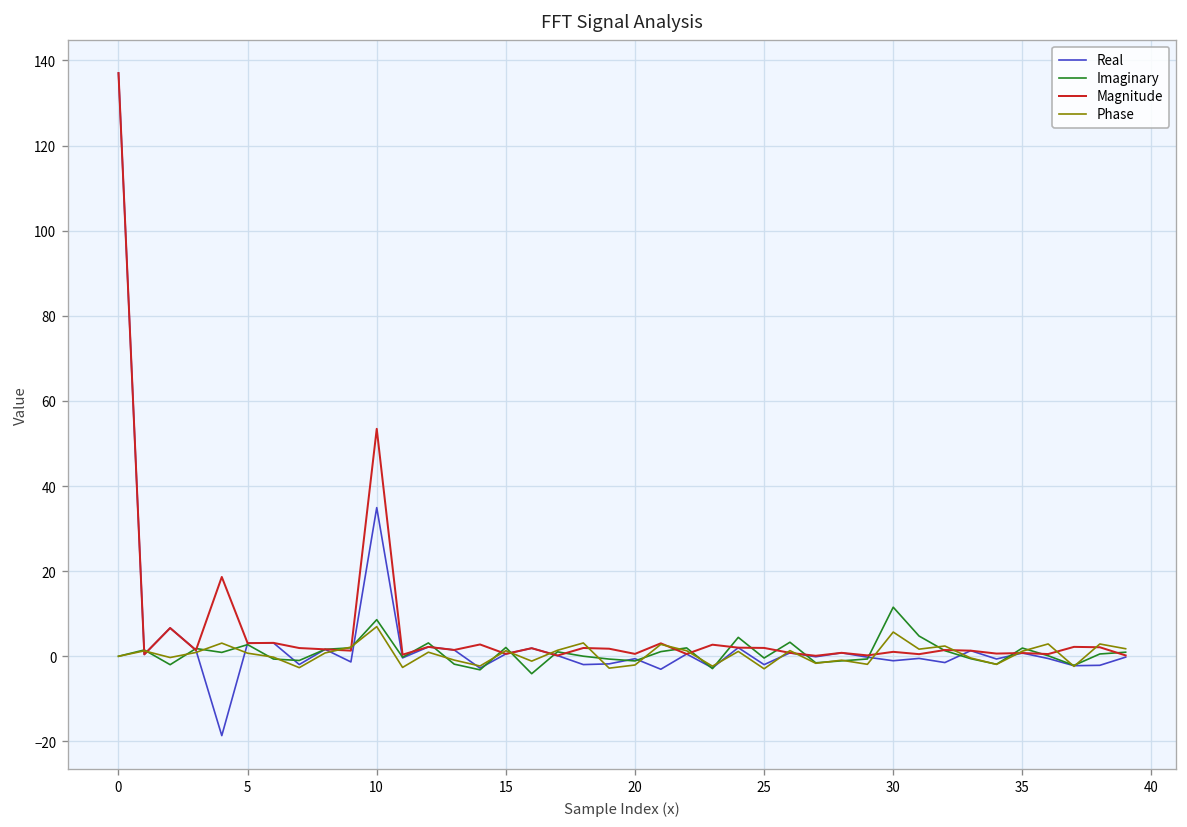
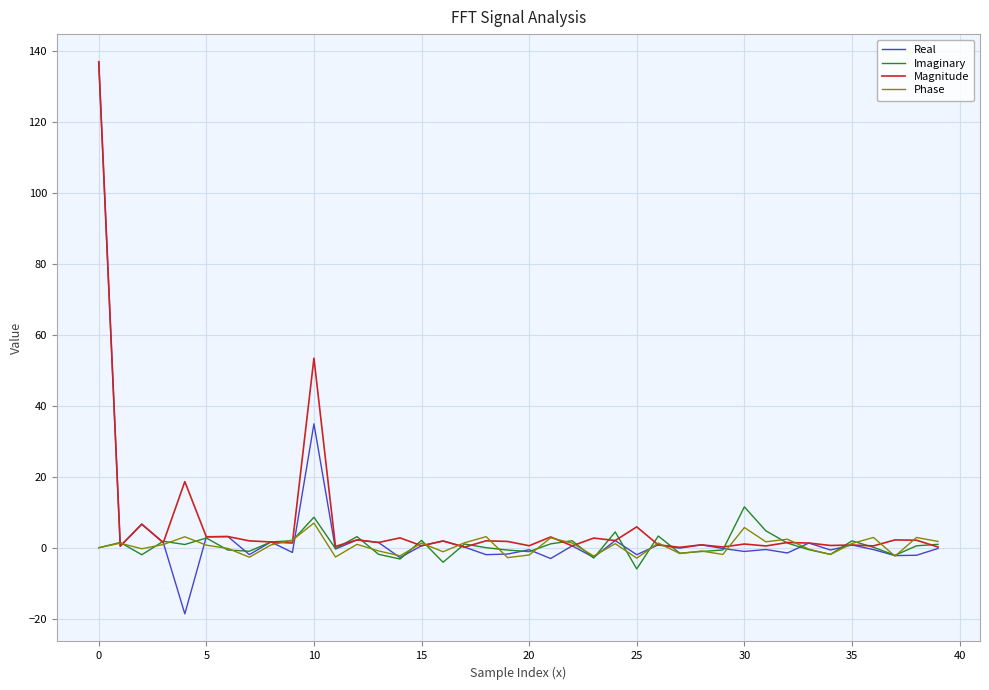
  {
    "Real": {
      "10": 35,
      "25": -2,
      "30": -1
    },
    "Imaginary": {
      "10": 9,
      "15": 2,
-     "25": 0,
+     "25": -6,
      "30": 12,
      "35": 2
    },
    "Magnitude": {
      "10": 53,
      "20": 1,
-     "25": 2,
+     "25": 6,
      "30": 1
    },
    "Phase": {
      "5": 1,
      "10": 7,
      "15": 1,
      "20": -2,
      "25": -3,
      "30": 6
    }
  }
